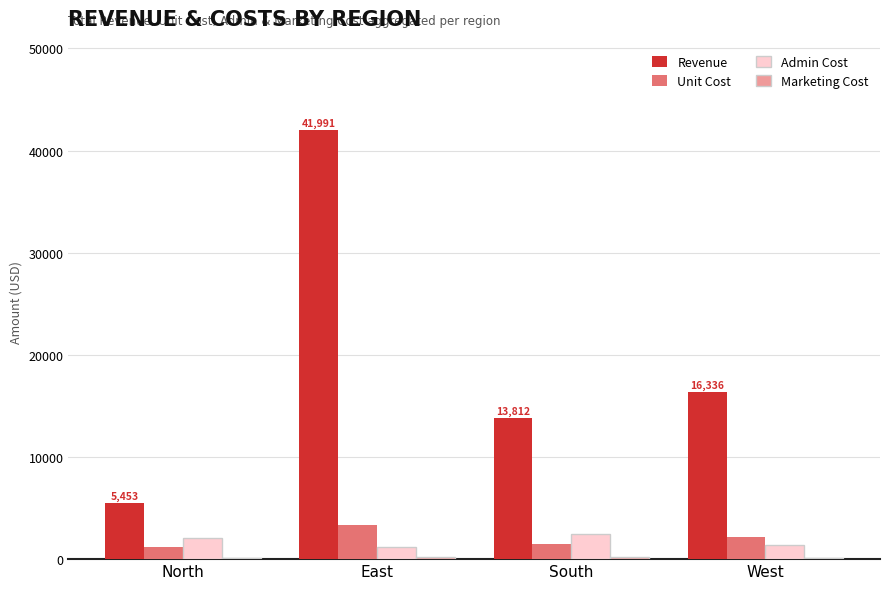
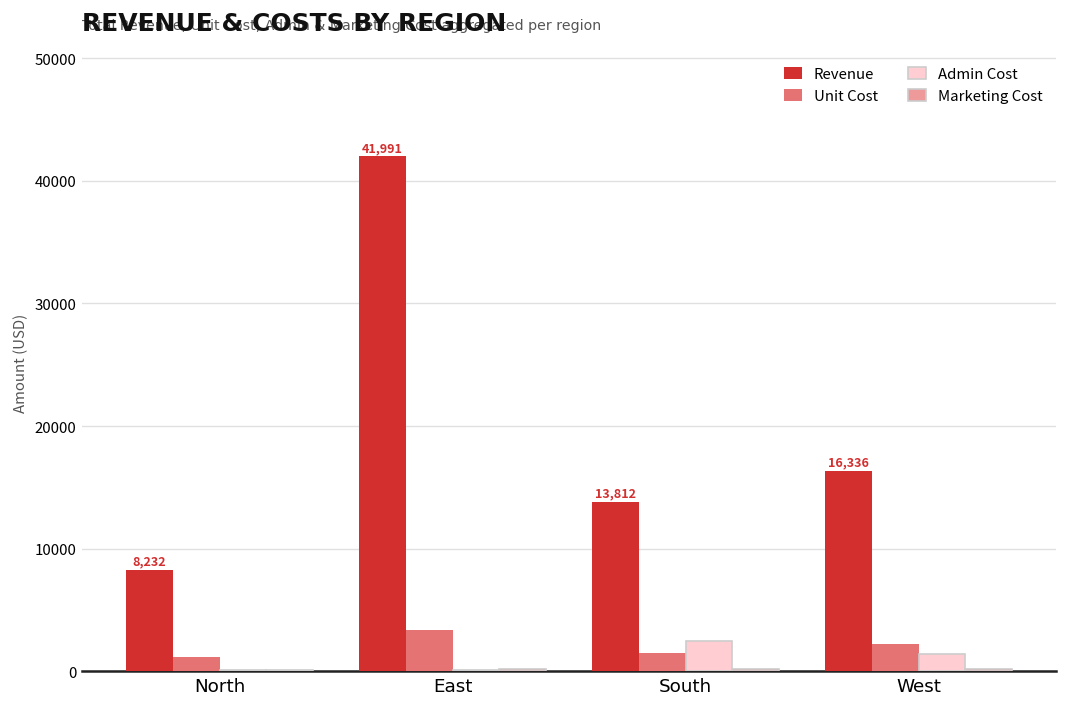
  {
    "Revenue": {
-     "North": "5,453",
+     "North": "8,232",
      "East": "41,991",
      "South": "13,812",
      "West": "16,336"
    },
    "Admin Cost": {
-     "North": "2100",
-     "East": "1100",
+     "North": "100",
+     "East": "100",
      "South": "2500",
      "West": "1400"
    }
  }
